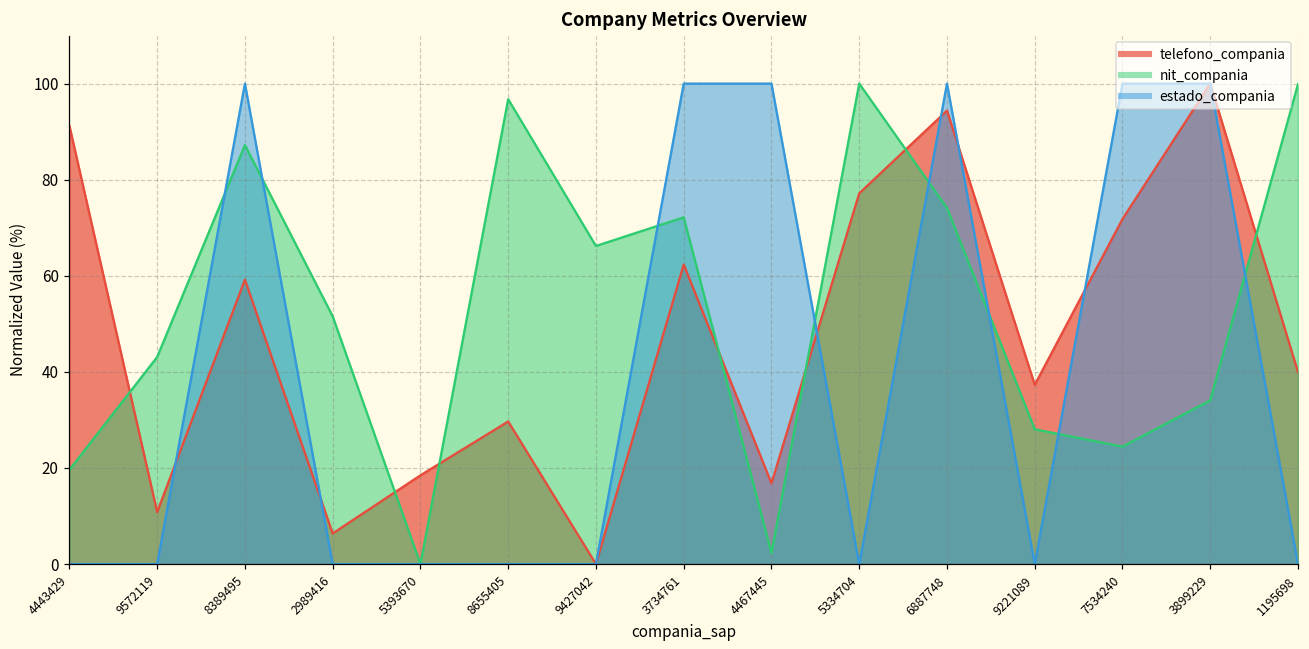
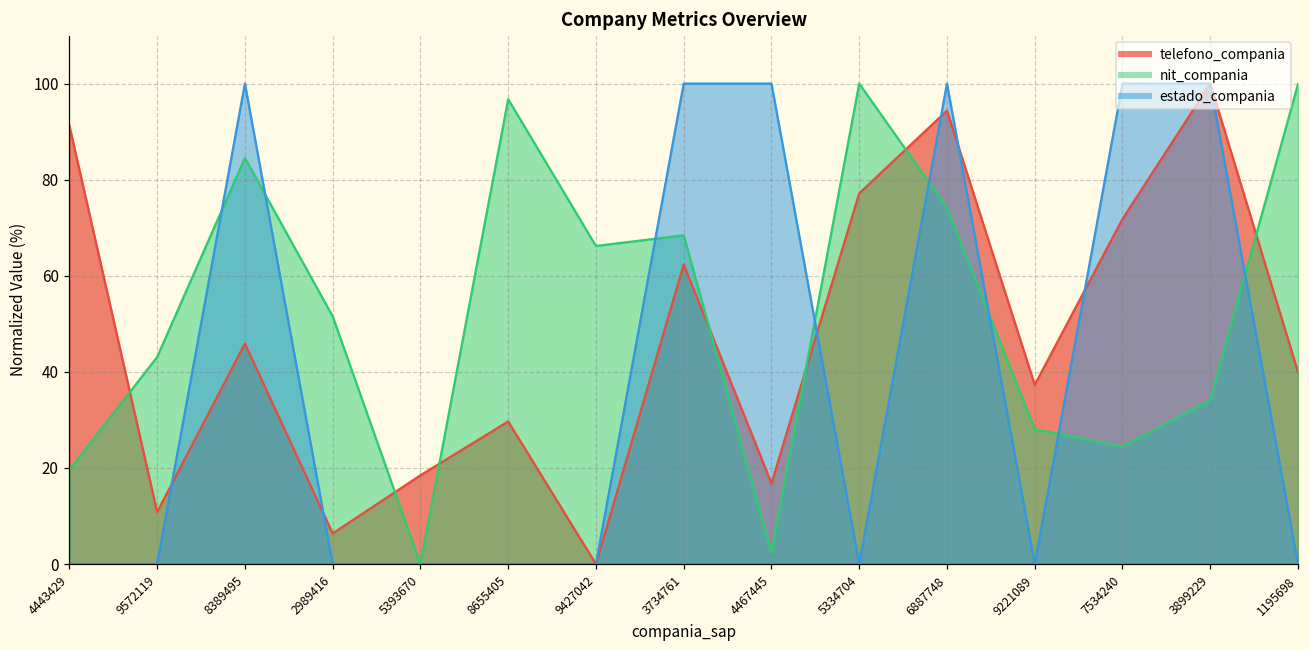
  {
    "telefono_compania": {
      "4443429": 91,
      "9572119": 11,
-     "8389495": 59,
+     "8389495": 46,
      "2989416": 6,
      "5393670": 18,
      "8655405": 30,
      "3734761": 62,
      "4467445": 17,
      "5334704": 77,
      "6887748": 94,
      "9221089": 37,
      "7534240": 72,
      "1195698": 40
    },
    "nit_compania": {
      "4443429": 20,
      "9572119": 43,
-     "8389495": 87,
+     "8389495": 85,
      "2989416": 52,
      "8655405": 97,
      "9427042": 66,
-     "3734761": 72,
+     "3734761": 68,
      "4467445": 2,
      "5334704": 100,
      "6887748": 74,
      "9221089": 28,
      "7534240": 24,
      "3899229": 34,
      "1195698": 100
    },
    "estado_compania": {
      "4443429": 0,
      "9572119": 0,
      "8389495": 100,
      "2989416": 0,
      "8655405": 0,
      "3734761": 100,
      "4467445": 100,
      "5334704": 0,
      "6887748": 100,
      "9221089": 0,
      "1195698": 0
    }
  }
